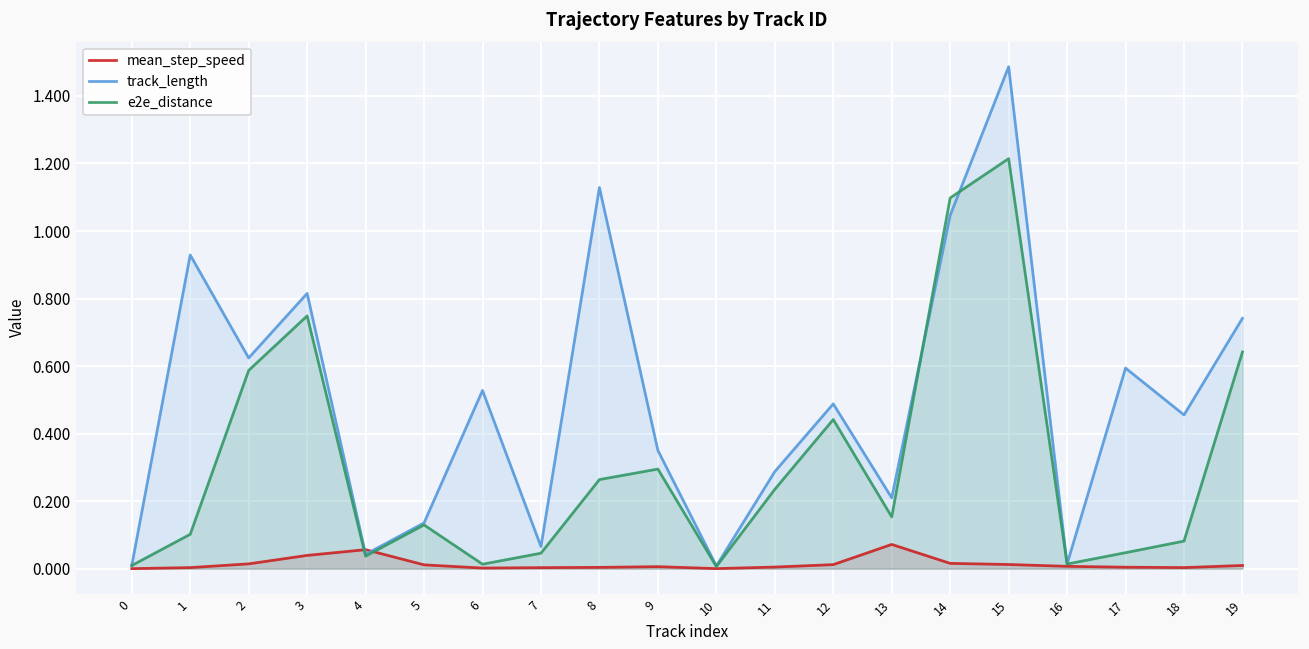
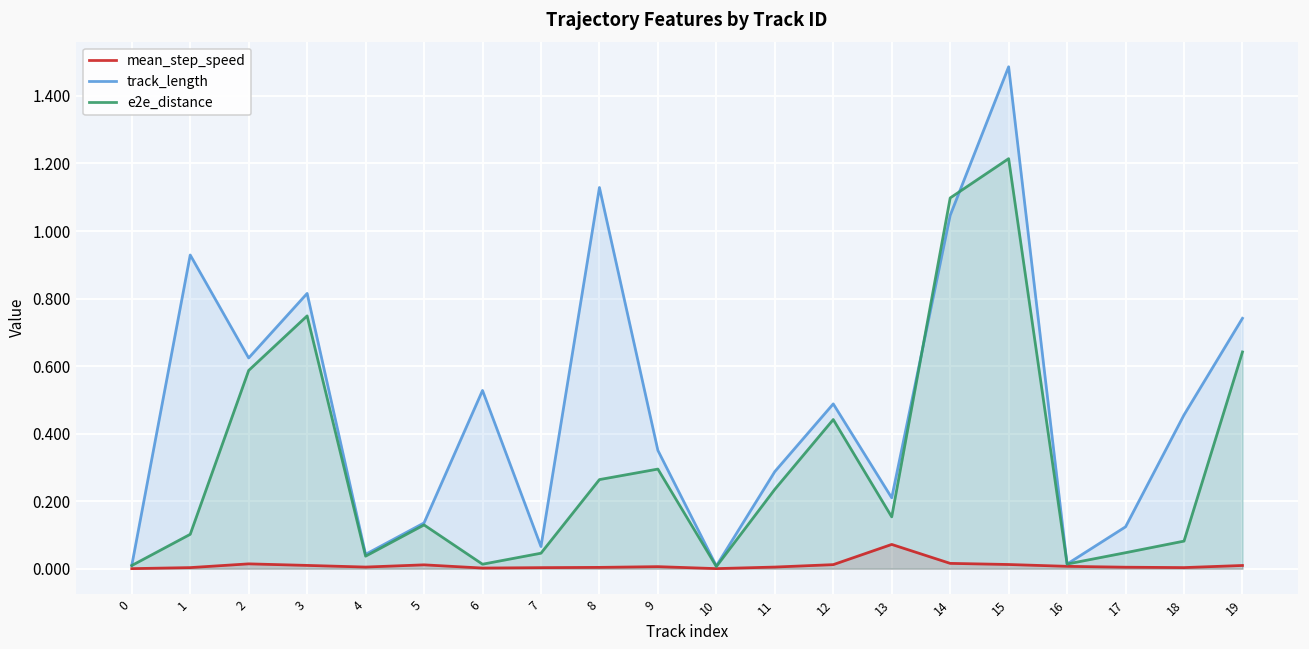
  {
    "mean_step_speed": {
      "0": 0.00,
      "1": 0.00,
      "2": 0.01,
-     "3": 0.04,
-     "4": 0.06,
+     "3": 0.01,
+     "4": 0.00,
      "5": 0.01,
      "6": 0.00,
      "7": 0.00,
      "8": 0.00,
      "9": 0.01,
      "11": 0.00,
      "12": 0.01,
      "13": 0.07,
      "14": 0.02,
      "15": 0.01,
      "17": 0.00,
      "18": 0.00,
      "19": 0.01
    },
    "track_length": {
      "1": 0.93,
      "2": 0.62,
      "3": 0.82,
      "6": 0.53,
      "7": 0.07,
      "8": 1.13,
      "9": 0.35,
      "11": 0.29,
      "12": 0.49,
      "13": 0.21,
      "14": 1.05,
      "15": 1.49,
-     "17": 0.59,
+     "17": 0.12,
      "18": 0.46,
      "19": 0.74
    },
    "e2e_distance": {
      "1": 0.10,
      "2": 0.59,
      "3": 0.75,
      "6": 0.01,
      "7": 0.05,
      "8": 0.26,
      "9": 0.29,
      "11": 0.23,
      "12": 0.44,
      "13": 0.15,
      "14": 1.10,
      "15": 1.21,
      "17": 0.05,
      "18": 0.08,
      "19": 0.64
    }
  }
